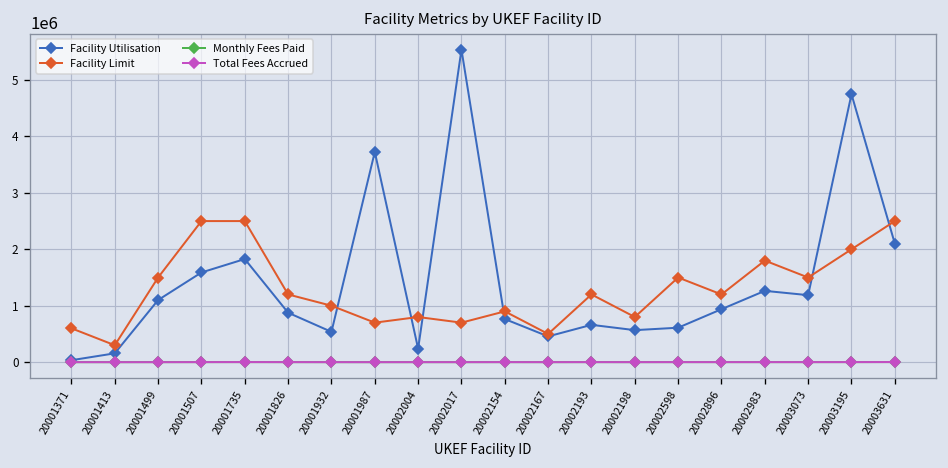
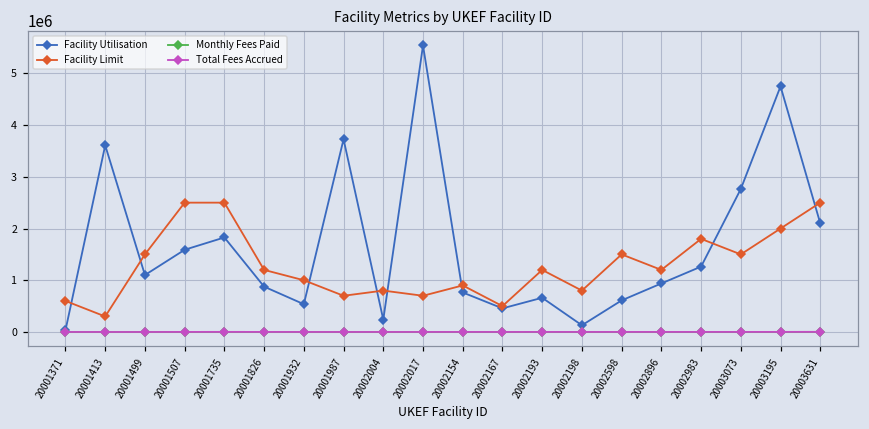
  {
    "Facility Utilisation": {
-     "20001413": 200000,
+     "20001413": 3600000,
      "20001499": 1100000,
      "20001507": 1600000,
      "20001735": 1800000,
      "20001826": 900000,
      "20001932": 500000,
      "20001987": 3700000,
      "20002004": 200000,
      "20002017": 5500000,
      "20002154": 800000,
      "20002193": 700000,
-     "20002198": 600000,
+     "20002198": 100000,
      "20002598": 600000,
      "20002896": 900000,
      "20002983": 1300000,
-     "20003073": 1200000,
+     "20003073": 2800000,
      "20003195": 4700000,
      "20003631": 2100000
    },
    "Facility Limit": {
      "20001371": 600000,
      "20001413": 300000,
      "20001499": 1500000,
      "20001507": 2500000,
      "20001735": 2500000,
      "20001826": 1200000,
      "20001932": 1000000,
      "20001987": 700000,
      "20002004": 800000,
      "20002017": 700000,
      "20002154": 900000,
      "20002193": 1200000,
      "20002198": 800000,
      "20002598": 1500000,
      "20002896": 1200000,
      "20002983": 1800000,
      "20003073": 1500000,
      "20003195": 2000000,
      "20003631": 2500000
    },
    "Total Fees Accrued": {
      "20001413": 0,
      "20001499": 0,
      "20001507": 0,
      "20001735": 0,
      "20001826": 0,
      "20001932": 0,
      "20001987": 0,
      "20002004": 0,
      "20002017": 0,
      "20002154": 0,
      "20002167": 0,
      "20002193": 0,
      "20002198": 0,
      "20002598": 0,
      "20002896": 0,
      "20002983": 0,
      "20003073": 0,
      "20003195": 0,
      "20003631": 0
    }
  }
